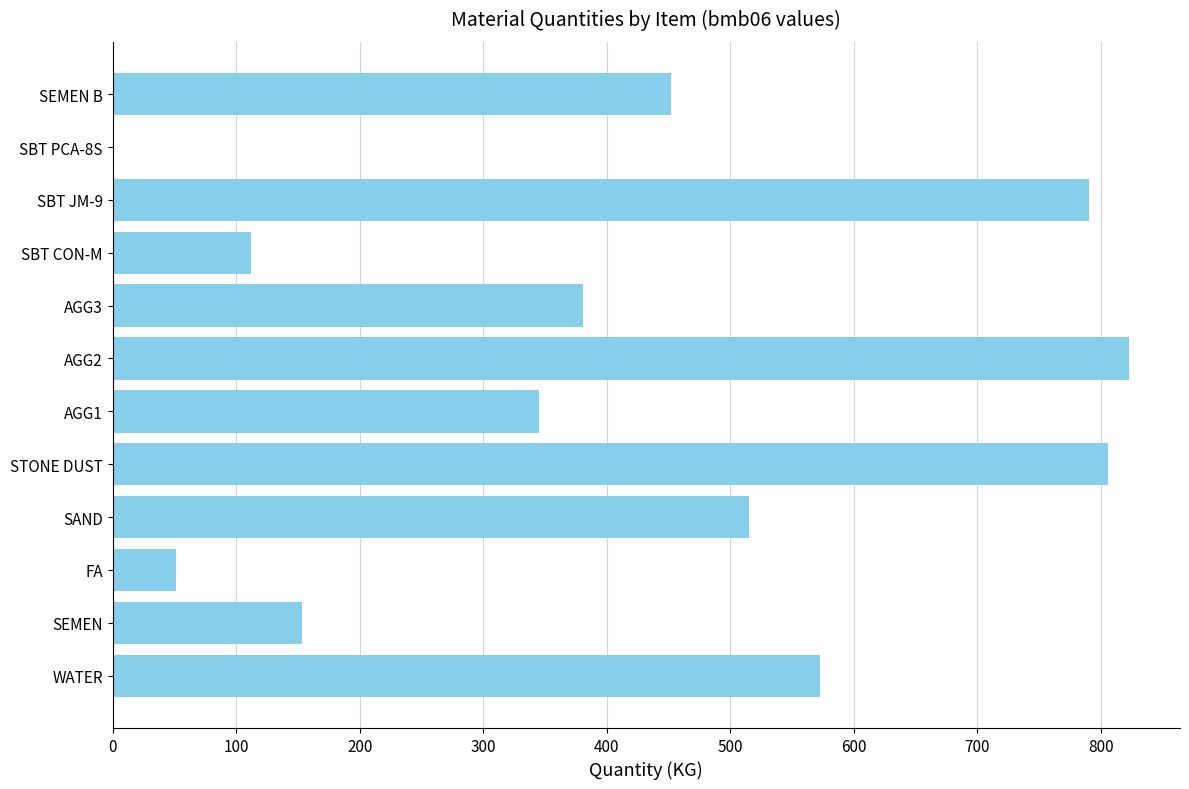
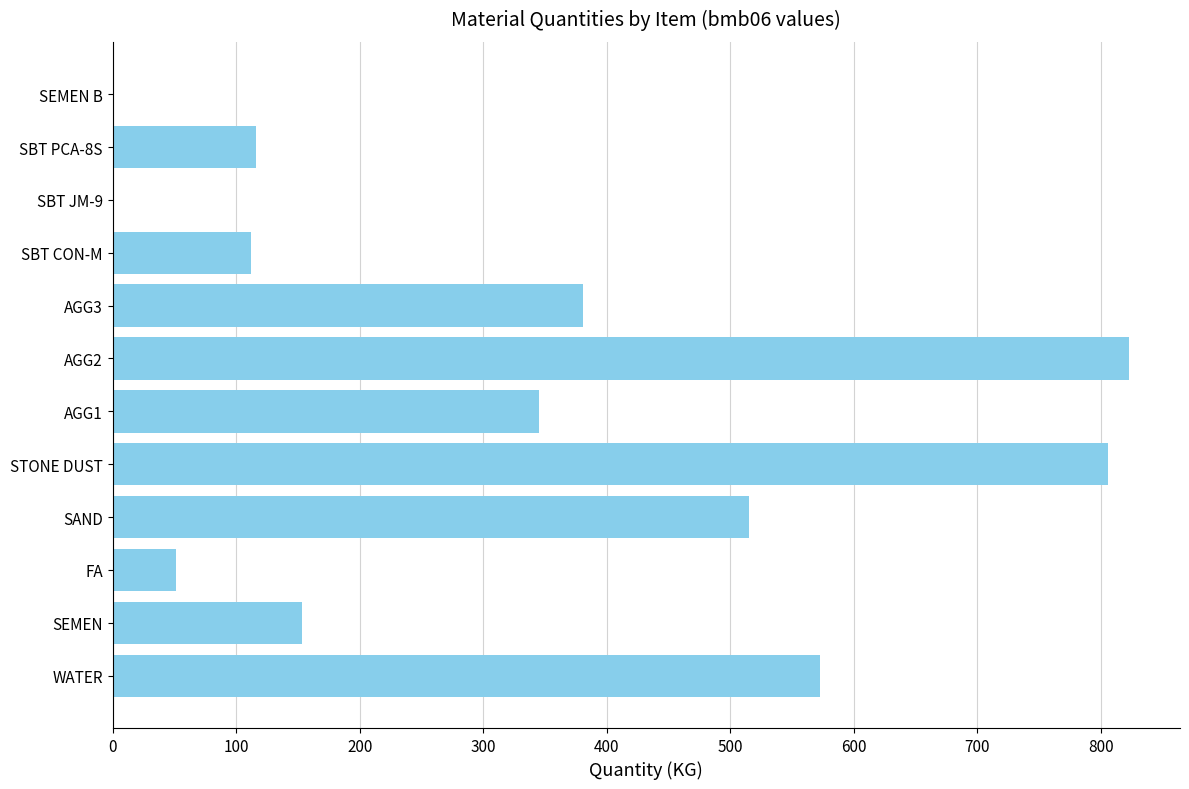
  {
-   "SEMEN B": 452,
-   "SBT PCA-8S": 0,
-   "SBT JM-9": 790,
+   "SEMEN B": 0,
+   "SBT PCA-8S": 116,
+   "SBT JM-9": 0,
    "SBT CON-M": 112,
    "AGG3": 381,
    "AGG2": 823,
    "AGG1": 345,
    "STONE DUST": 806,
    "SAND": 515,
    "FA": 51,
    "SEMEN": 153,
    "WATER": 573
  }
